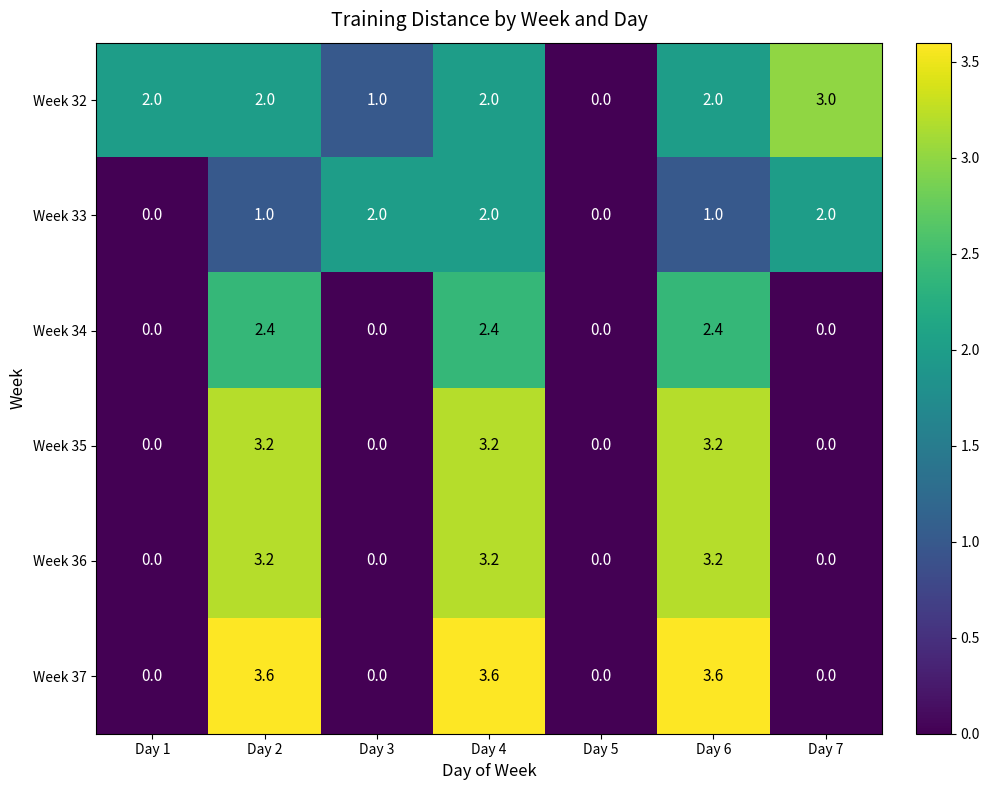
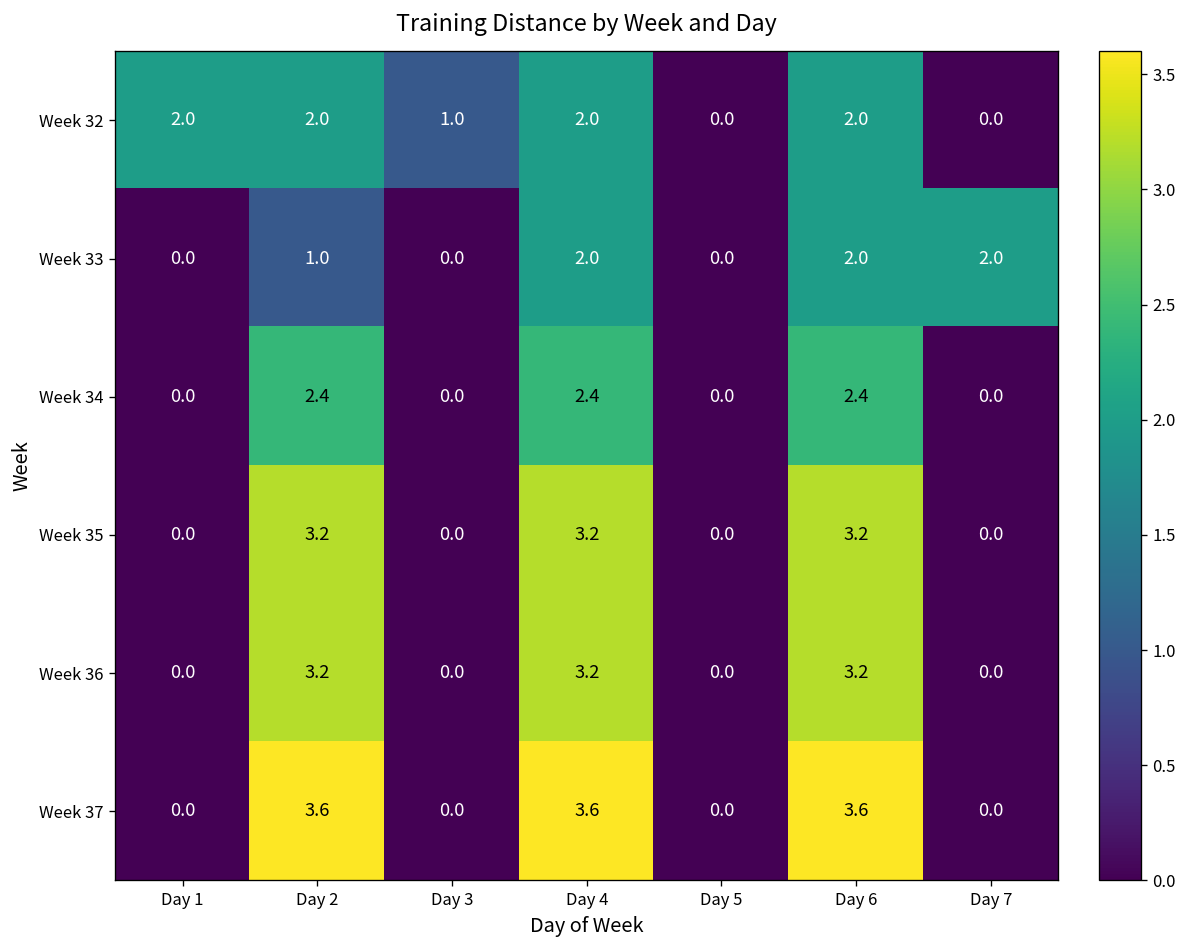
  {
    "Week 32": {
      "Day 1": 2.0,
      "Day 2": 2.0,
      "Day 3": 1.0,
      "Day 4": 2.0,
      "Day 5": 0.0,
      "Day 6": 2.0,
-     "Day 7": 3.0
+     "Day 7": 0.0
    },
    "Week 33": {
      "Day 1": 0.0,
      "Day 2": 1.0,
-     "Day 3": 2.0,
+     "Day 3": 0.0,
      "Day 4": 2.0,
      "Day 5": 0.0,
-     "Day 6": 1.0,
+     "Day 6": 2.0,
      "Day 7": 2.0
    },
    "Week 34": {
      "Day 1": 0.0,
      "Day 2": 2.4,
      "Day 3": 0.0,
      "Day 4": 2.4,
      "Day 5": 0.0,
      "Day 6": 2.4,
      "Day 7": 0.0
    },
    "Week 35": {
      "Day 1": 0.0,
      "Day 2": 3.2,
      "Day 3": 0.0,
      "Day 4": 3.2,
      "Day 5": 0.0,
      "Day 6": 3.2,
      "Day 7": 0.0
    },
    "Week 36": {
      "Day 1": 0.0,
      "Day 2": 3.2,
      "Day 3": 0.0,
      "Day 4": 3.2,
      "Day 5": 0.0,
      "Day 6": 3.2,
      "Day 7": 0.0
    },
    "Week 37": {
      "Day 1": 0.0,
      "Day 2": 3.6,
      "Day 3": 0.0,
      "Day 4": 3.6,
      "Day 5": 0.0,
      "Day 6": 3.6,
      "Day 7": 0.0
    }
  }
